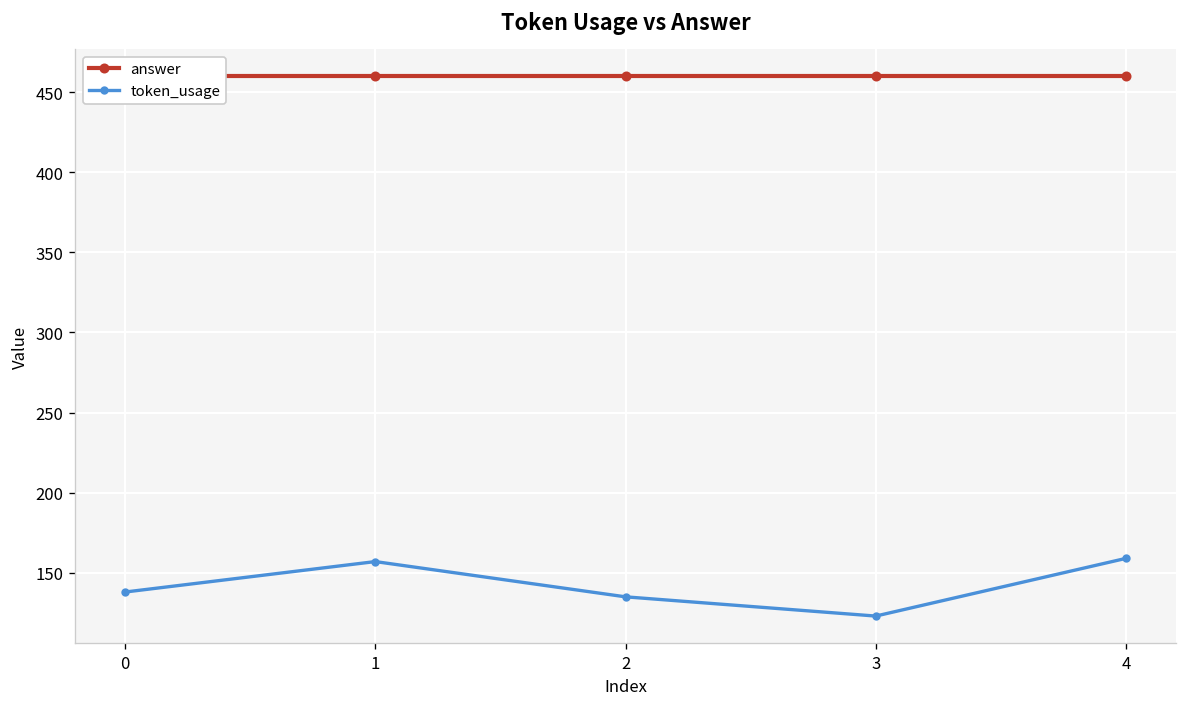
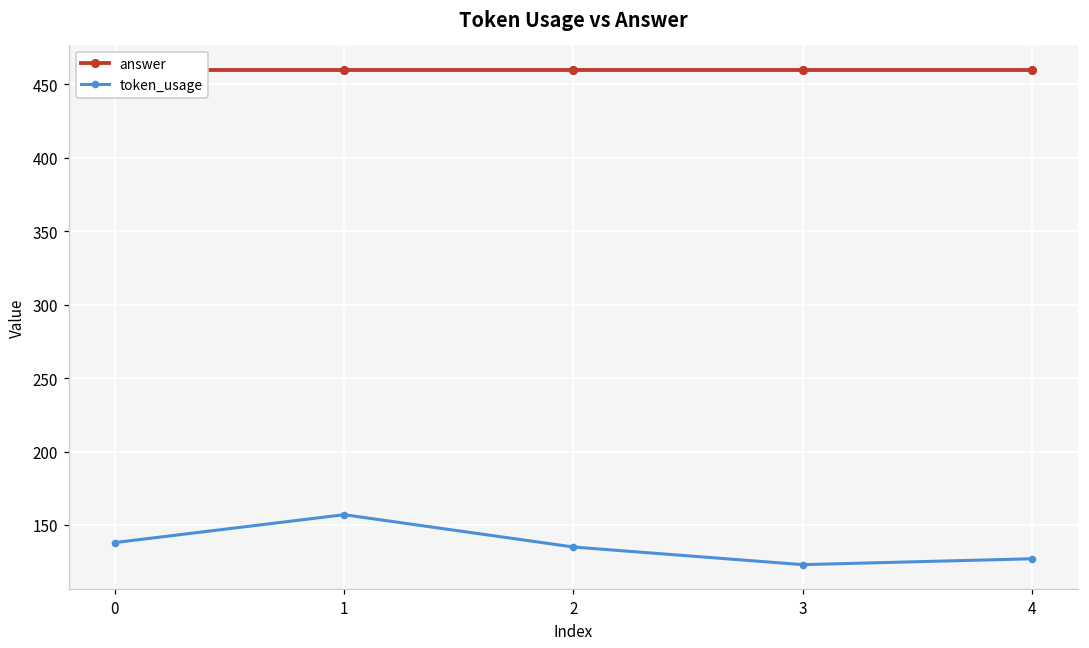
  {
    "answer": {
      "1": 460,
      "2": 460,
      "3": 460,
      "4": 460
    },
    "token_usage": {
      "0": 138,
      "1": 157,
      "2": 135,
      "3": 123,
-     "4": 159
+     "4": 127
    }
  }
